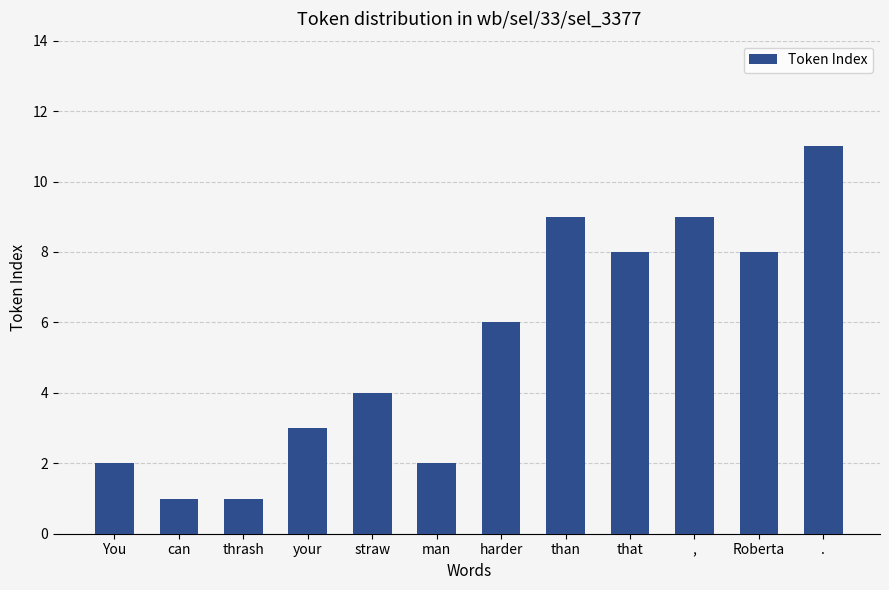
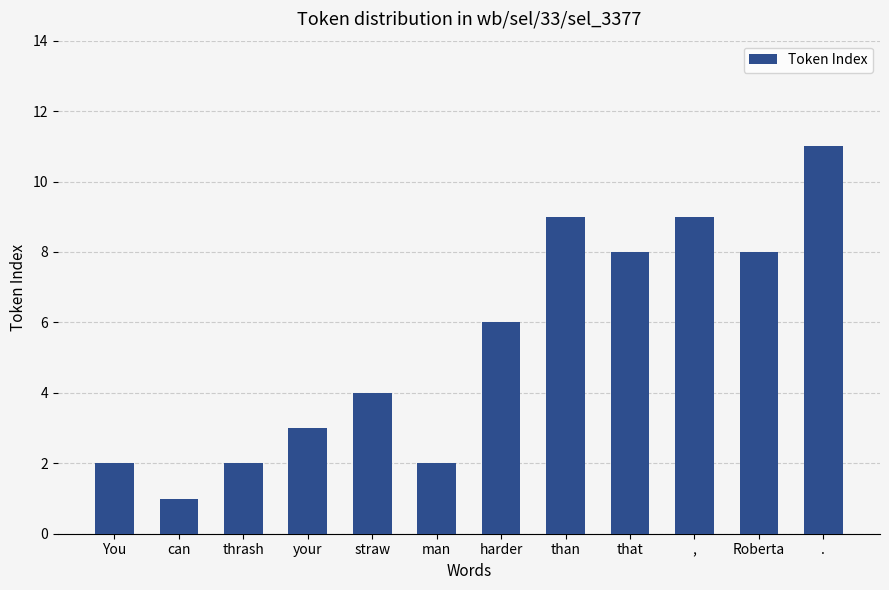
  {
    "You": 2,
    "can": 1,
-   "thrash": 1,
+   "thrash": 2,
    "your": 3,
    "straw": 4,
    "man": 2,
    "harder": 6,
    "than": 9,
    "that": 8,
    ",": 9,
    "Roberta": 8,
    ".": 11
  }
